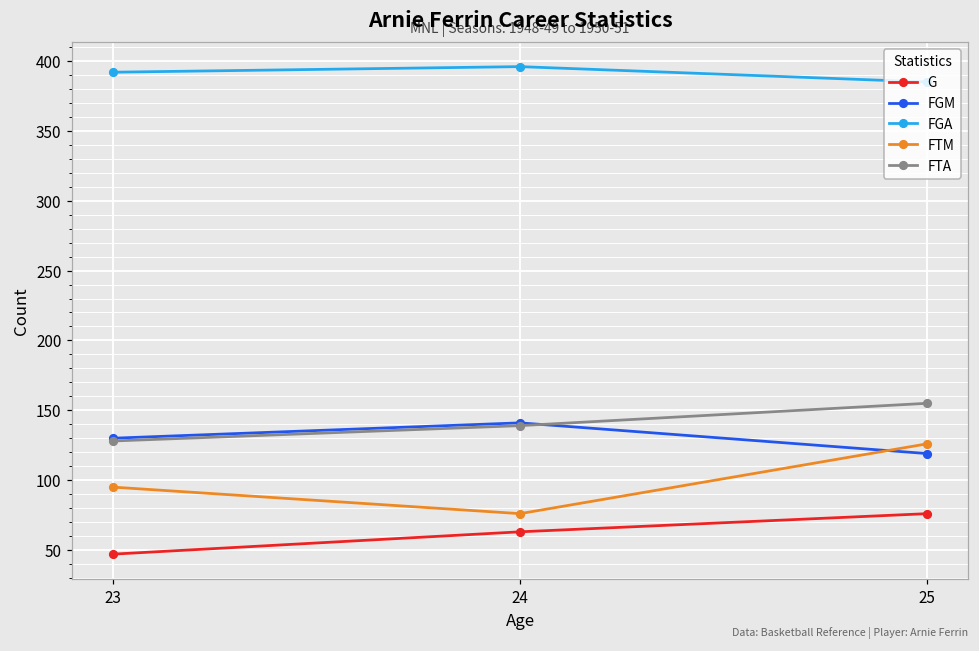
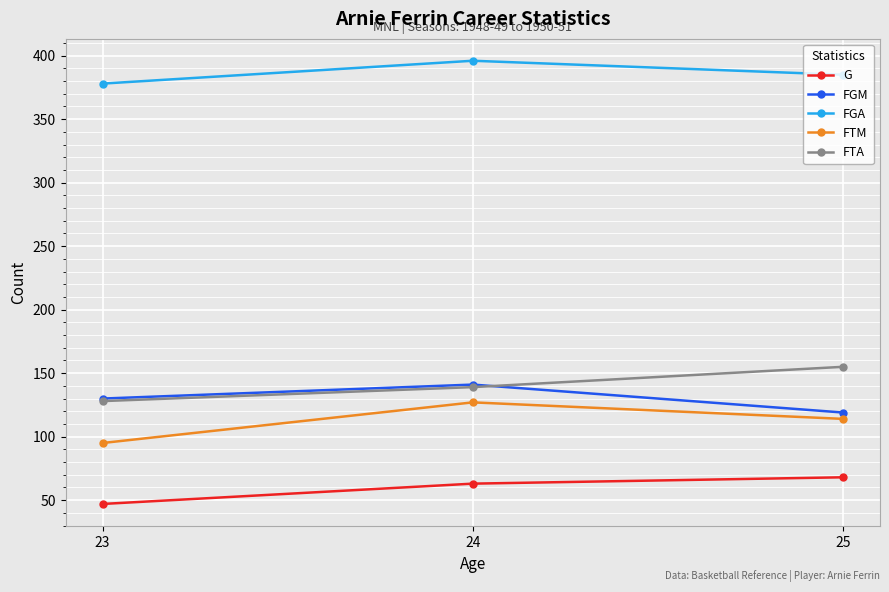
  {
    "G": {
      "23": 47,
      "24": 63,
-     "25": 76
+     "25": 68
    },
    "FGM": {
      "25": 119
    },
    "FGA": {
-     "23": 392,
+     "23": 378,
      "24": 396
    },
    "FTM": {
      "23": 95,
-     "24": 76,
-     "25": 126
+     "24": 127,
+     "25": 114
    },
    "FTA": {
      "25": 155
    }
  }
